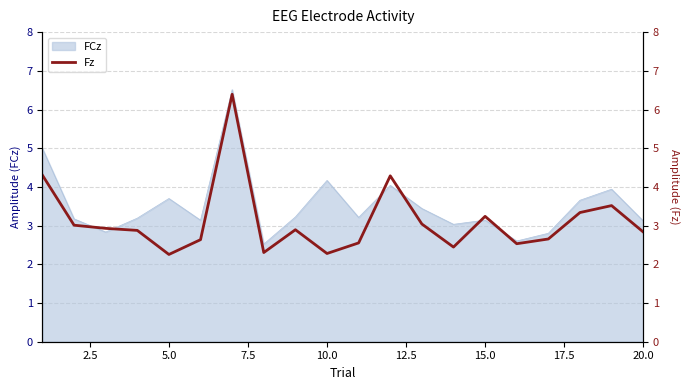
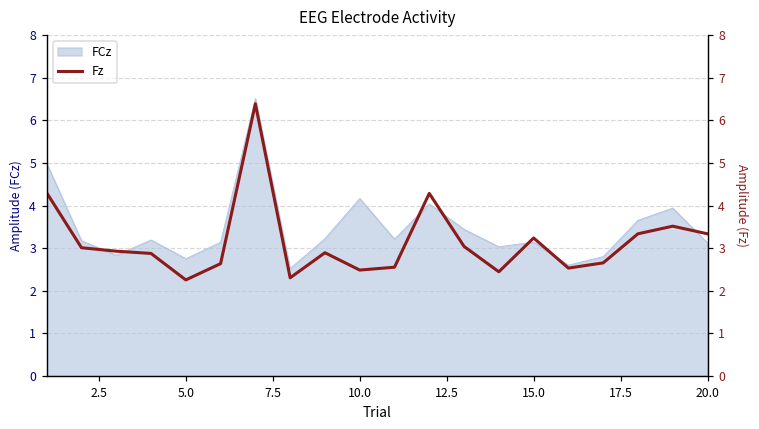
  {
    "FCz": {
-     "5.0": 3.7,
+     "5.0": 2.8,
      "10.0": 4.2,
      "15.0": 3.1,
      "20.0": 3.1
    },
    "Fz": {
      "5.0": 2.3,
-     "10.0": 2.3,
+     "10.0": 2.5,
      "15.0": 3.2,
-     "20.0": 2.8
+     "20.0": 3.3
    }
  }
